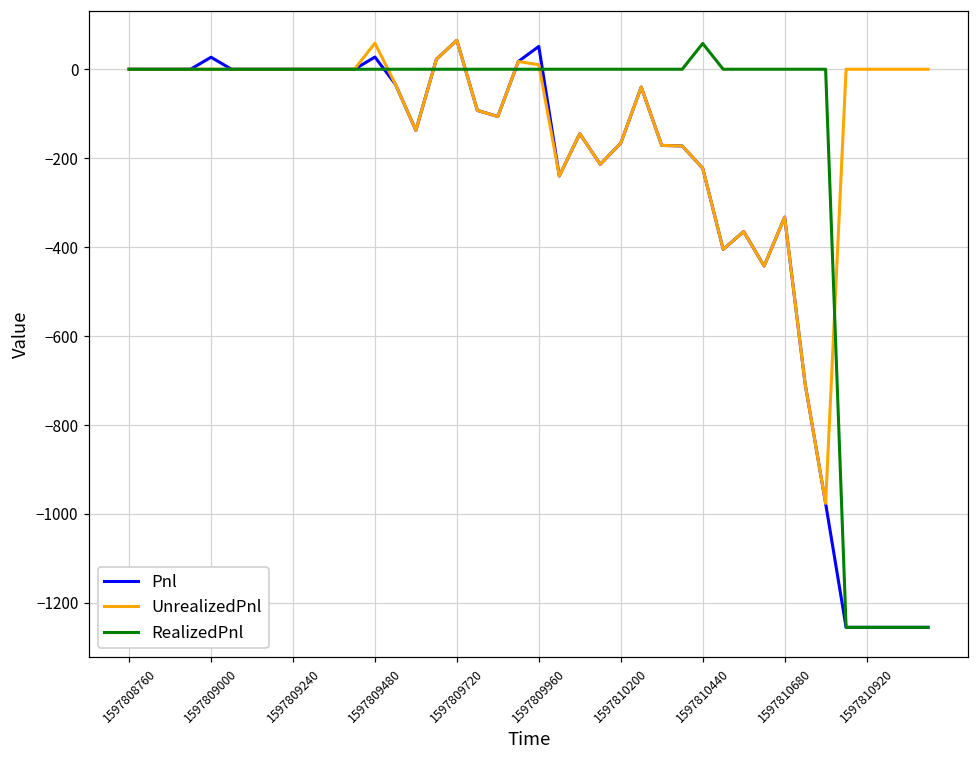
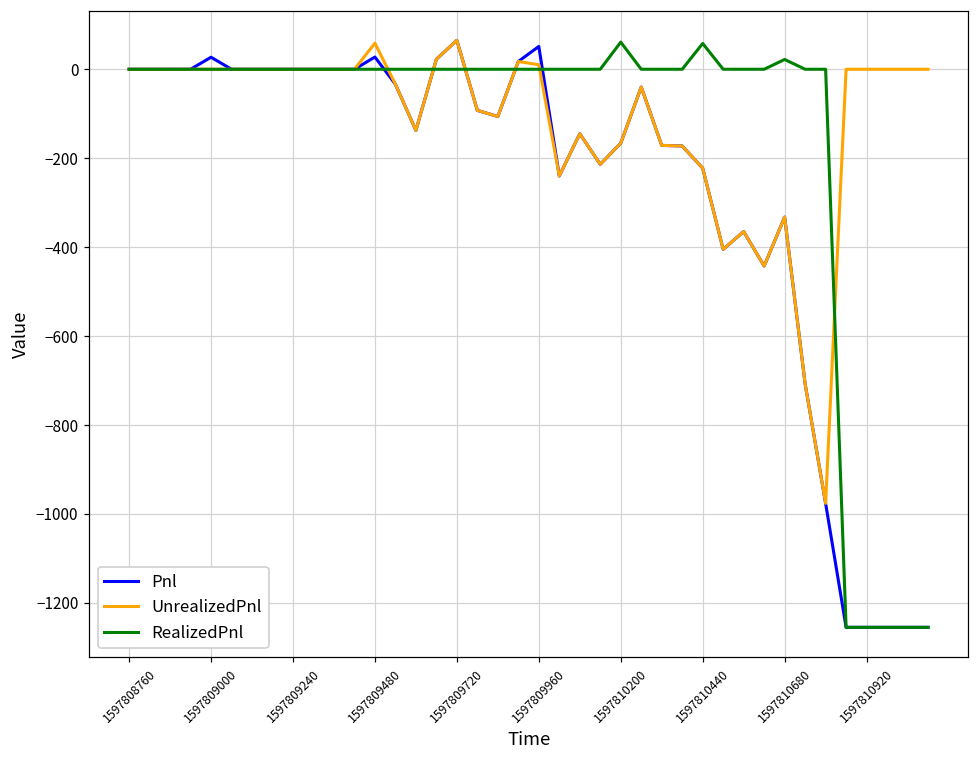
  {
    "Pnl": {
      "1597809000": 30,
      "1597809480": 30,
      "1597809960": 50
    },
    "UnrealizedPnl": {
      "1597809480": 60,
      "1597809960": 10,
      "1597810920": 0
    },
    "RealizedPnl": {
      "1597809480": 0,
      "1597809720": 0,
      "1597809960": 0,
-     "1597810200": 0,
+     "1597810200": 60,
      "1597810440": 60,
-     "1597810680": 0
+     "1597810680": 20
    }
  }
